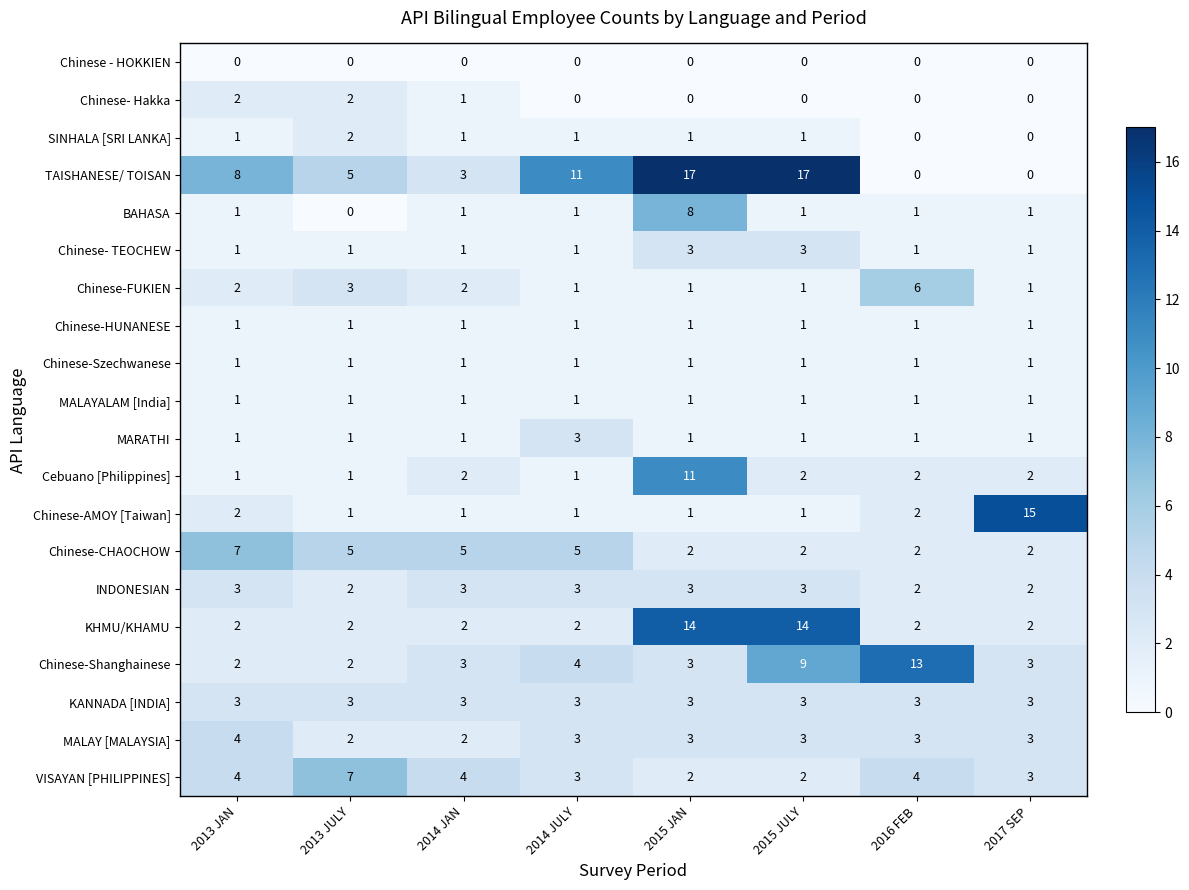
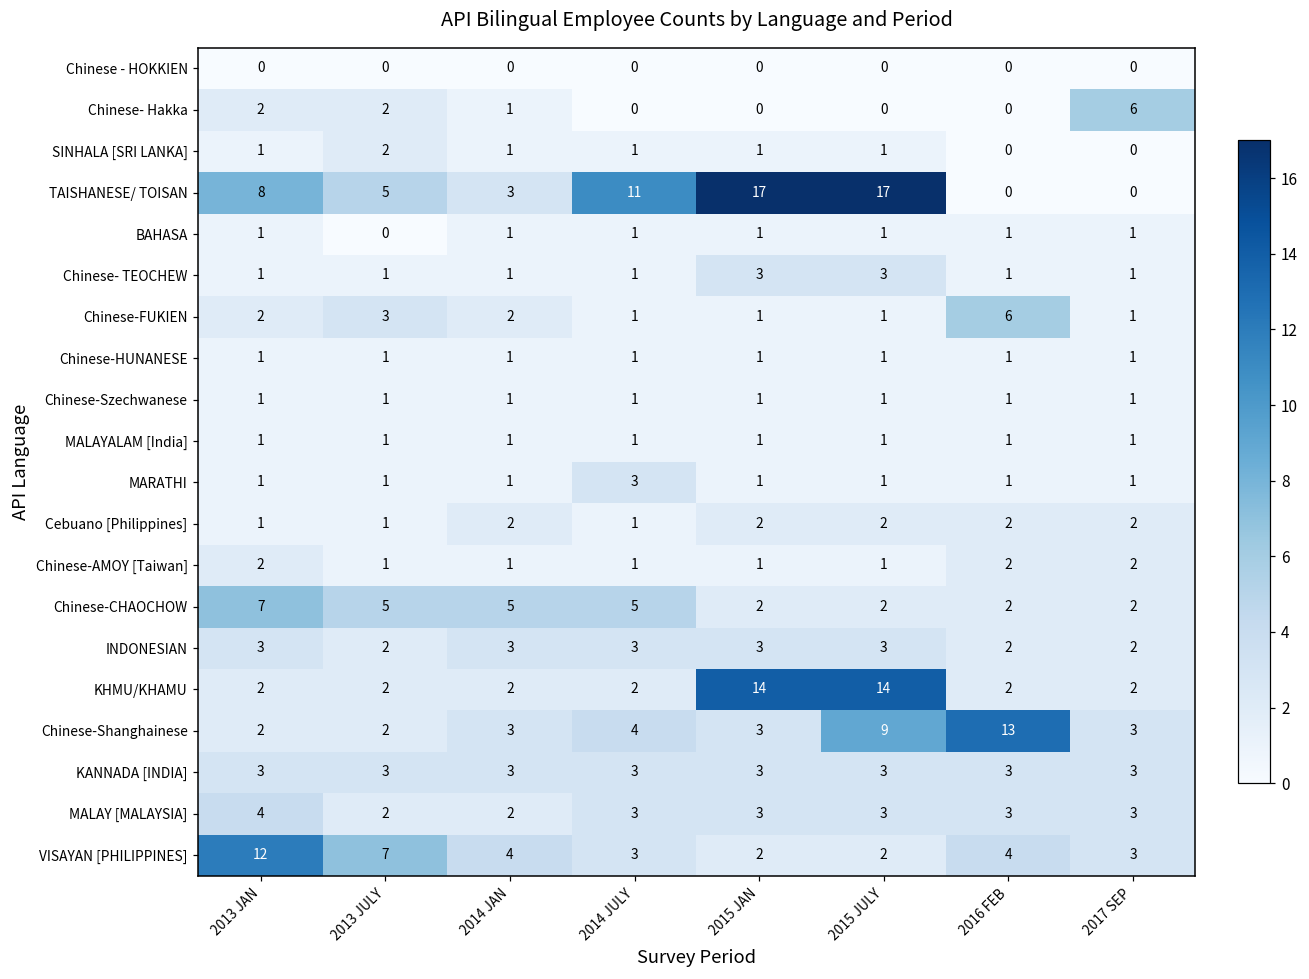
  {
    "Chinese - HOKKIEN": {
      "2013 JAN": 0,
      "2013 JULY": 0,
      "2014 JAN": 0,
      "2014 JULY": 0,
      "2015 JAN": 0,
      "2015 JULY": 0,
      "2016 FEB": 0,
      "2017 SEP": 0
    },
    "Chinese- Hakka": {
      "2013 JAN": 2,
      "2013 JULY": 2,
      "2014 JAN": 1,
      "2014 JULY": 0,
      "2015 JAN": 0,
      "2015 JULY": 0,
      "2016 FEB": 0,
-     "2017 SEP": 0
+     "2017 SEP": 6
    },
    "SINHALA [SRI LANKA]": {
      "2013 JAN": 1,
      "2013 JULY": 2,
      "2014 JAN": 1,
      "2014 JULY": 1,
      "2015 JAN": 1,
      "2015 JULY": 1,
      "2016 FEB": 0,
      "2017 SEP": 0
    },
    "TAISHANESE/ TOISAN": {
      "2013 JAN": 8,
      "2013 JULY": 5,
      "2014 JAN": 3,
      "2014 JULY": 11,
      "2015 JAN": 17,
      "2015 JULY": 17,
      "2016 FEB": 0,
      "2017 SEP": 0
    },
    "BAHASA": {
      "2013 JAN": 1,
      "2013 JULY": 0,
      "2014 JAN": 1,
      "2014 JULY": 1,
-     "2015 JAN": 8,
+     "2015 JAN": 1,
      "2015 JULY": 1,
      "2016 FEB": 1,
      "2017 SEP": 1
    },
    "Chinese- TEOCHEW": {
      "2013 JAN": 1,
      "2013 JULY": 1,
      "2014 JAN": 1,
      "2014 JULY": 1,
      "2015 JAN": 3,
      "2015 JULY": 3,
      "2016 FEB": 1,
      "2017 SEP": 1
    },
    "Chinese-FUKIEN": {
      "2013 JAN": 2,
      "2013 JULY": 3,
      "2014 JAN": 2,
      "2014 JULY": 1,
      "2015 JAN": 1,
      "2015 JULY": 1,
      "2016 FEB": 6,
      "2017 SEP": 1
    },
    "Chinese-HUNANESE": {
      "2013 JAN": 1,
      "2013 JULY": 1,
      "2014 JAN": 1,
      "2014 JULY": 1,
      "2015 JAN": 1,
      "2015 JULY": 1,
      "2016 FEB": 1,
      "2017 SEP": 1
    },
    "Chinese-Szechwanese": {
      "2013 JAN": 1,
      "2013 JULY": 1,
      "2014 JAN": 1,
      "2014 JULY": 1,
      "2015 JAN": 1,
      "2015 JULY": 1,
      "2016 FEB": 1,
      "2017 SEP": 1
    },
    "MALAYALAM [India]": {
      "2013 JAN": 1,
      "2013 JULY": 1,
      "2014 JAN": 1,
      "2014 JULY": 1,
      "2015 JAN": 1,
      "2015 JULY": 1,
      "2016 FEB": 1,
      "2017 SEP": 1
    },
    "MARATHI": {
      "2013 JAN": 1,
      "2013 JULY": 1,
      "2014 JAN": 1,
      "2014 JULY": 3,
      "2015 JAN": 1,
      "2015 JULY": 1,
      "2016 FEB": 1,
      "2017 SEP": 1
    },
    "Cebuano [Philippines]": {
      "2013 JAN": 1,
      "2013 JULY": 1,
      "2014 JAN": 2,
      "2014 JULY": 1,
-     "2015 JAN": 11,
+     "2015 JAN": 2,
      "2015 JULY": 2,
      "2016 FEB": 2,
      "2017 SEP": 2
    },
    "Chinese-AMOY [Taiwan]": {
      "2013 JAN": 2,
      "2013 JULY": 1,
      "2014 JAN": 1,
      "2014 JULY": 1,
      "2015 JAN": 1,
      "2015 JULY": 1,
      "2016 FEB": 2,
-     "2017 SEP": 15
+     "2017 SEP": 2
    },
    "Chinese-CHAOCHOW": {
      "2013 JAN": 7,
      "2013 JULY": 5,
      "2014 JAN": 5,
      "2014 JULY": 5,
      "2015 JAN": 2,
      "2015 JULY": 2,
      "2016 FEB": 2,
      "2017 SEP": 2
    },
    "INDONESIAN": {
      "2013 JAN": 3,
      "2013 JULY": 2,
      "2014 JAN": 3,
      "2014 JULY": 3,
      "2015 JAN": 3,
      "2015 JULY": 3,
      "2016 FEB": 2,
      "2017 SEP": 2
    },
    "KHMU/KHAMU": {
      "2013 JAN": 2,
      "2013 JULY": 2,
      "2014 JAN": 2,
      "2014 JULY": 2,
      "2015 JAN": 14,
      "2015 JULY": 14,
      "2016 FEB": 2,
      "2017 SEP": 2
    },
    "Chinese-Shanghainese": {
      "2013 JAN": 2,
      "2013 JULY": 2,
      "2014 JAN": 3,
      "2014 JULY": 4,
      "2015 JAN": 3,
      "2015 JULY": 9,
      "2016 FEB": 13,
      "2017 SEP": 3
    },
    "KANNADA [INDIA]": {
      "2013 JAN": 3,
      "2013 JULY": 3,
      "2014 JAN": 3,
      "2014 JULY": 3,
      "2015 JAN": 3,
      "2015 JULY": 3,
      "2016 FEB": 3,
      "2017 SEP": 3
    },
    "MALAY [MALAYSIA]": {
      "2013 JAN": 4,
      "2013 JULY": 2,
      "2014 JAN": 2,
      "2014 JULY": 3,
      "2015 JAN": 3,
      "2015 JULY": 3,
      "2016 FEB": 3,
      "2017 SEP": 3
    },
    "VISAYAN [PHILIPPINES]": {
-     "2013 JAN": 4,
+     "2013 JAN": 12,
      "2013 JULY": 7,
      "2014 JAN": 4,
      "2014 JULY": 3,
      "2015 JAN": 2,
      "2015 JULY": 2,
      "2016 FEB": 4,
      "2017 SEP": 3
    }
  }
